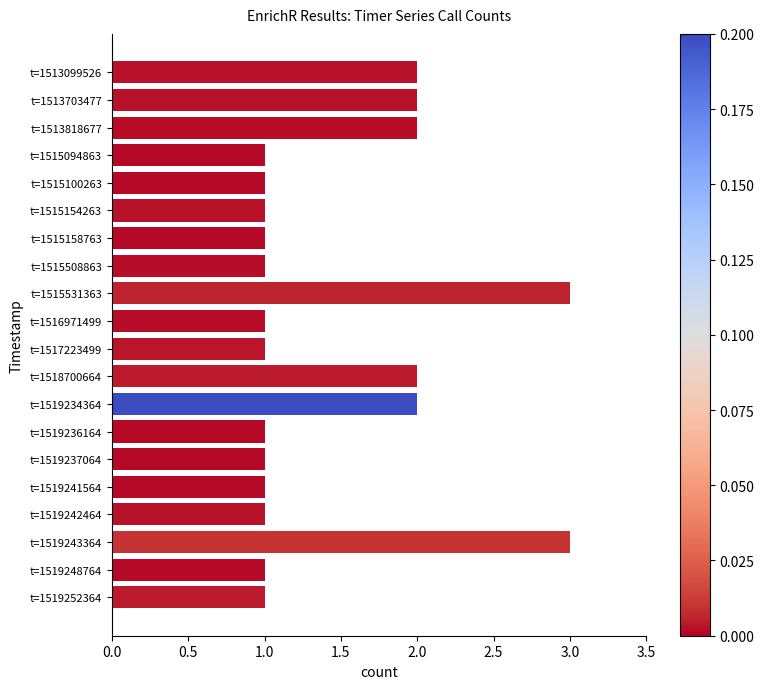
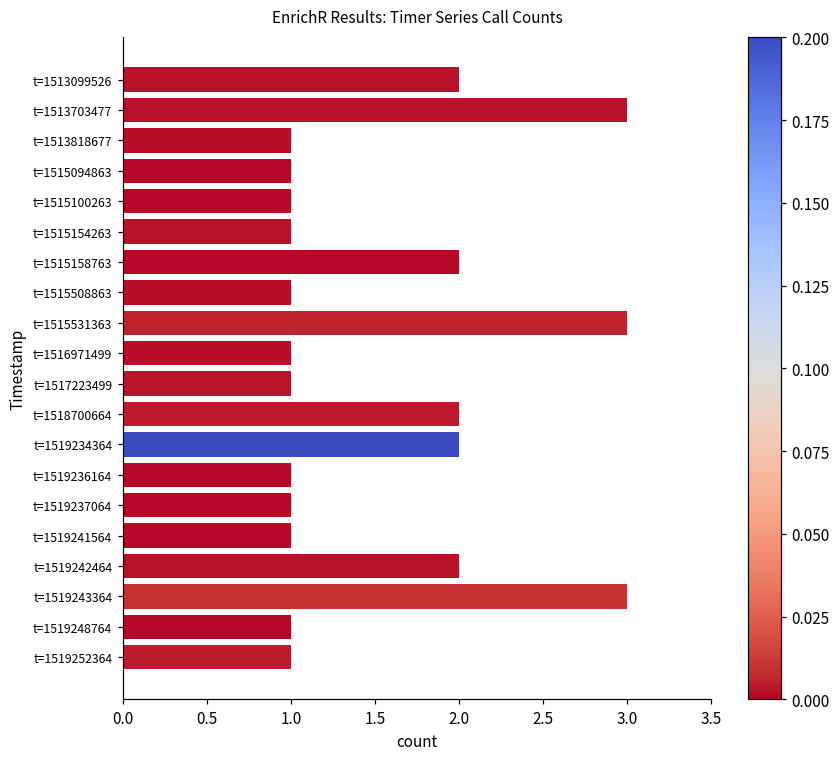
  {
    "t=1513099526": 2,
-   "t=1513703477": 2,
-   "t=1513818677": 2,
+   "t=1513703477": 3,
+   "t=1513818677": 1,
    "t=1515094863": 1,
    "t=1515100263": 1,
    "t=1515154263": 1,
-   "t=1515158763": 1,
+   "t=1515158763": 2,
    "t=1515508863": 1,
    "t=1515531363": 3,
    "t=1516971499": 1,
    "t=1517223499": 1,
    "t=1518700664": 2,
    "t=1519234364": 2,
    "t=1519236164": 1,
    "t=1519237064": 1,
    "t=1519241564": 1,
-   "t=1519242464": 1,
+   "t=1519242464": 2,
    "t=1519243364": 3,
    "t=1519248764": 1,
    "t=1519252364": 1
  }
